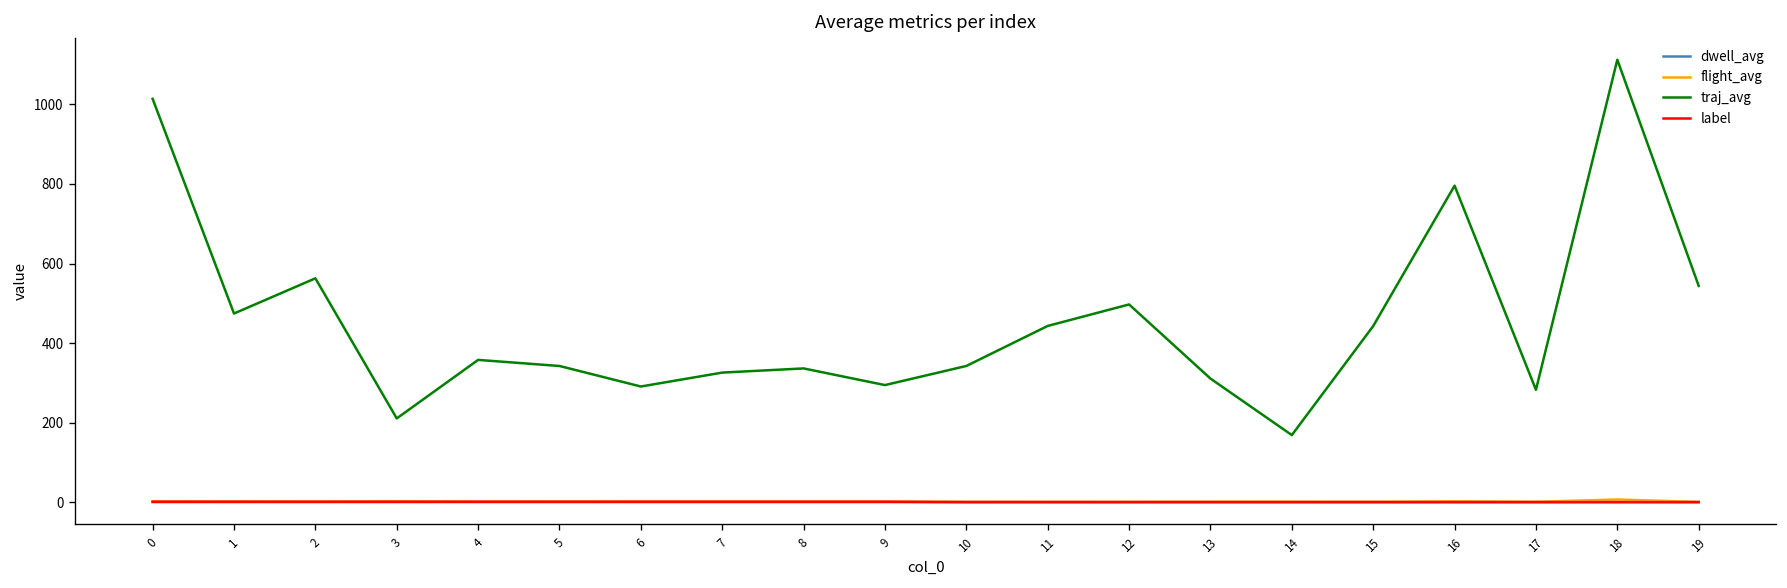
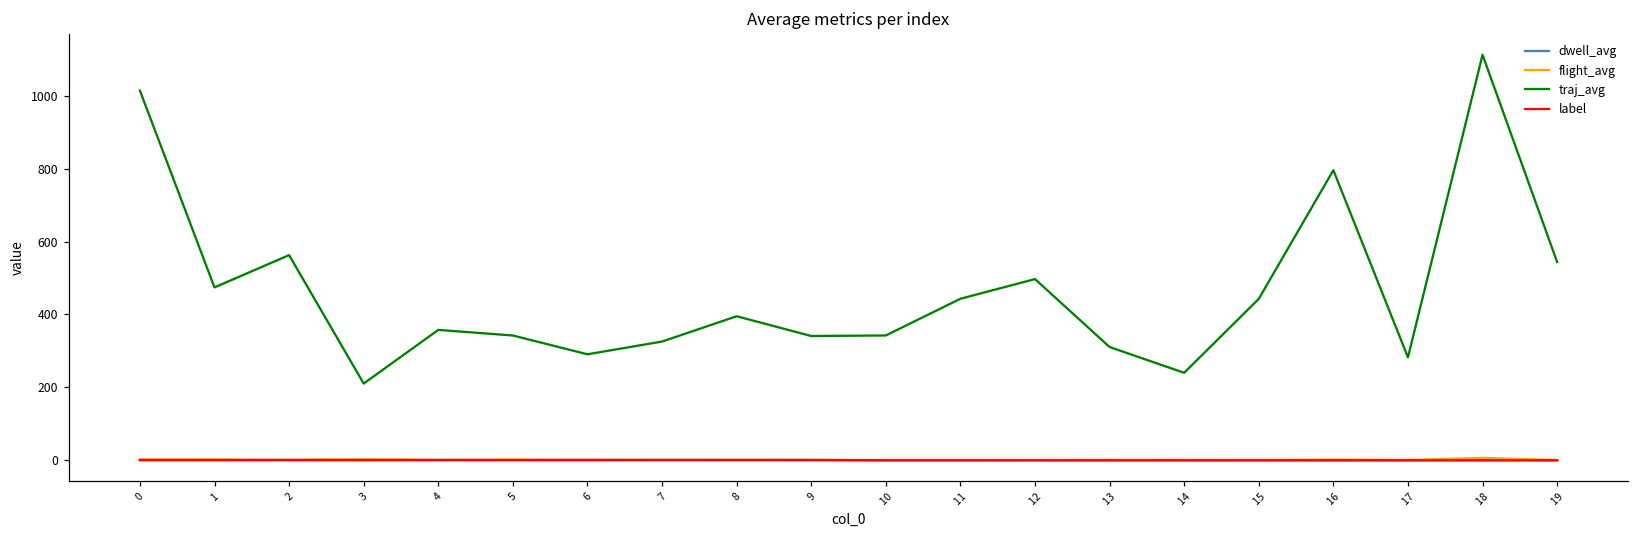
  {
    "traj_avg": {
      "0": 1010,
      "1": 470,
      "2": 560,
      "3": 210,
      "4": 360,
      "5": 340,
      "6": 290,
      "7": 330,
-     "8": 340,
-     "9": 290,
+     "8": 400,
+     "9": 340,
      "10": 340,
      "11": 440,
      "12": 500,
      "13": 310,
-     "14": 170,
+     "14": 240,
      "15": 440,
      "16": 800,
      "17": 280,
      "18": 1110,
      "19": 540
    }
  }
